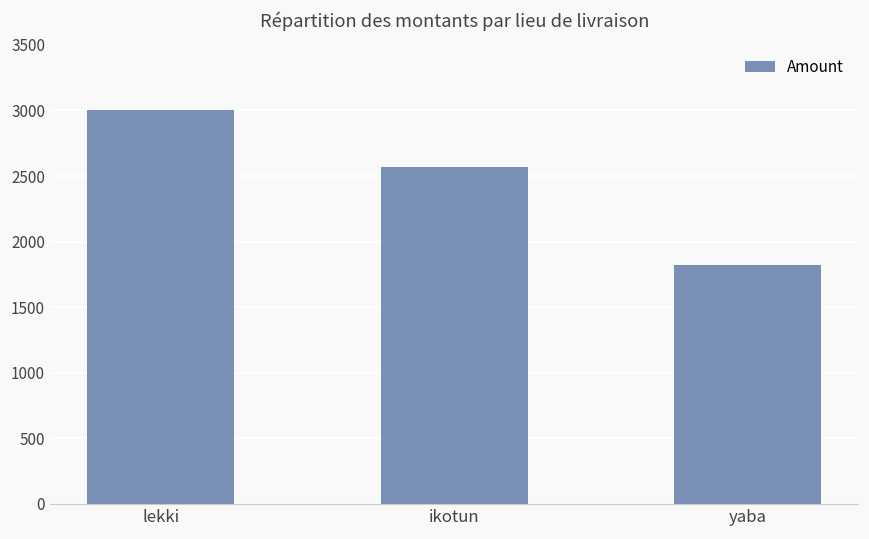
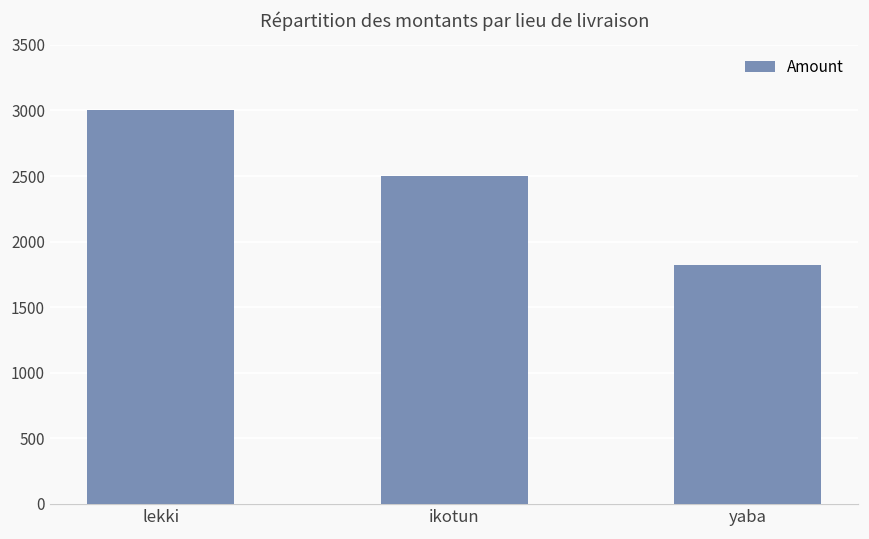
  {
    "lekki": 3000,
-   "ikotun": 2570,
+   "ikotun": 2500,
    "yaba": 1820
  }
